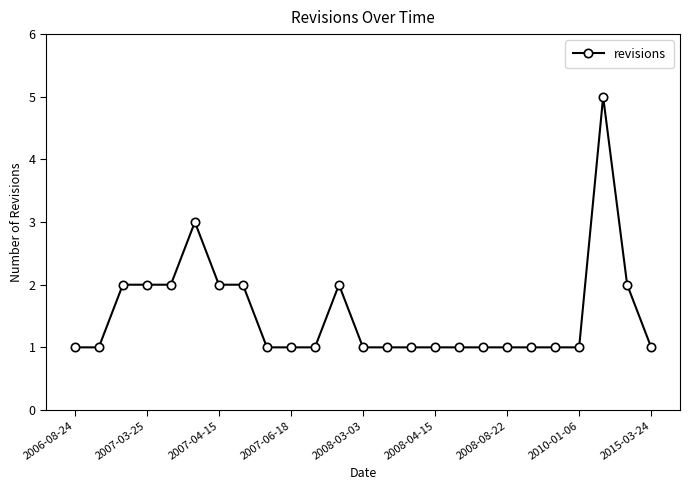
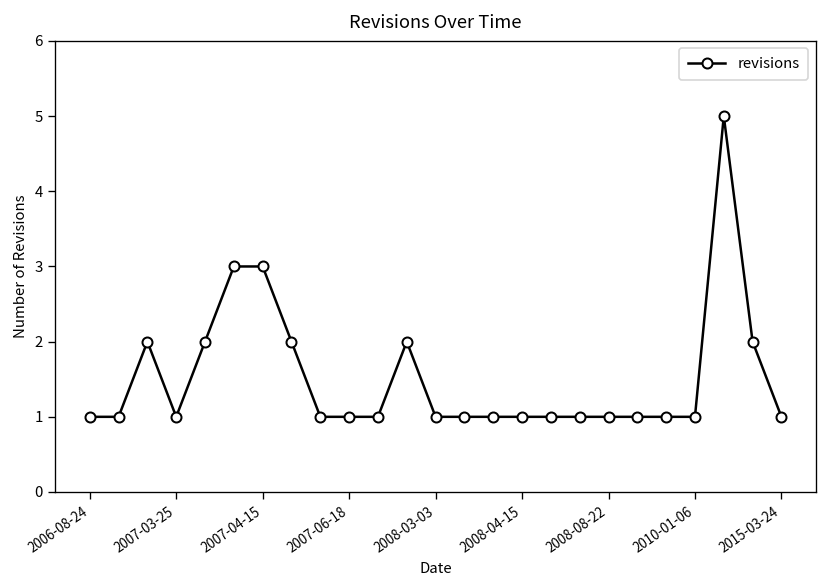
  {
    "2006-08-24": 1,
-   "2007-03-25": 2,
-   "2007-04-15": 2,
+   "2007-03-25": 1,
+   "2007-04-15": 3,
    "2007-06-18": 1,
    "2008-03-03": 1,
    "2008-04-15": 1,
    "2008-08-22": 1,
    "2010-01-06": 1,
    "2015-03-24": 1
  }
